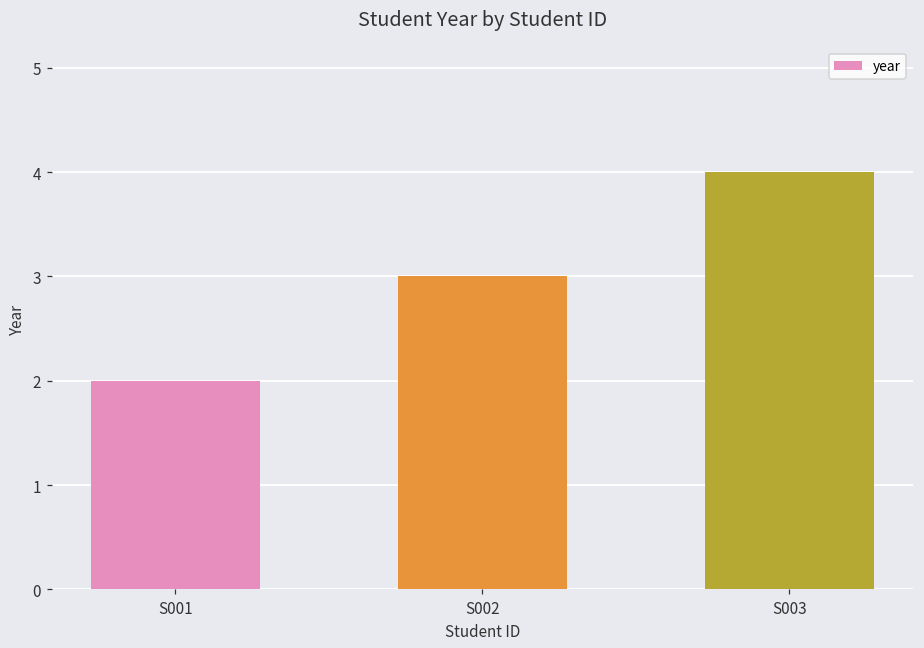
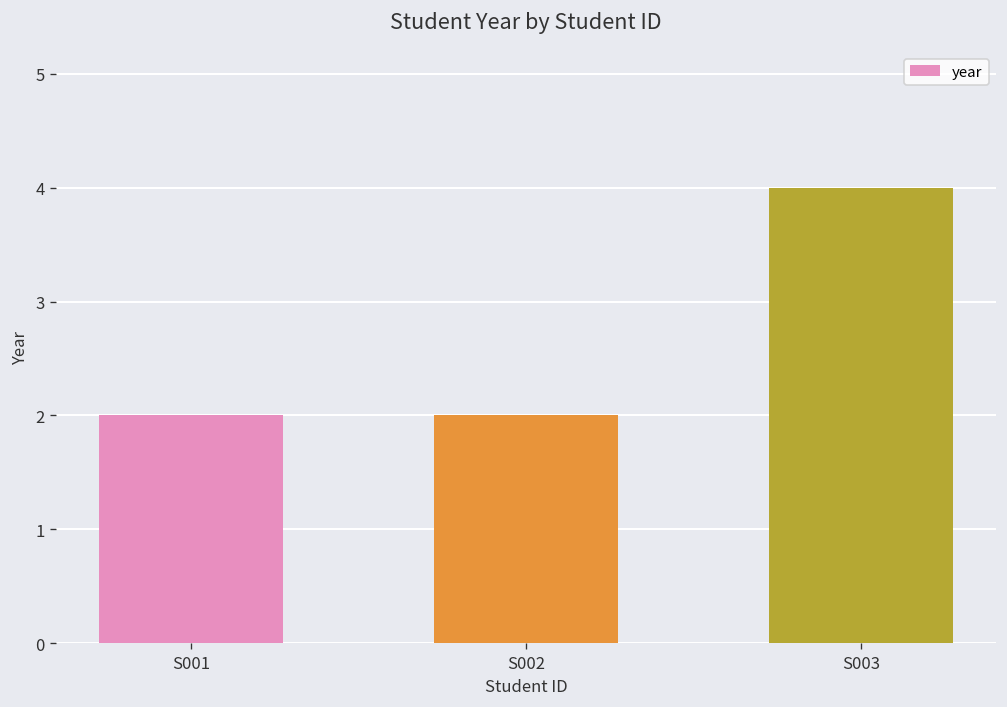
  {
    "S001": 2,
-   "S002": 3,
+   "S002": 2,
    "S003": 4
  }
